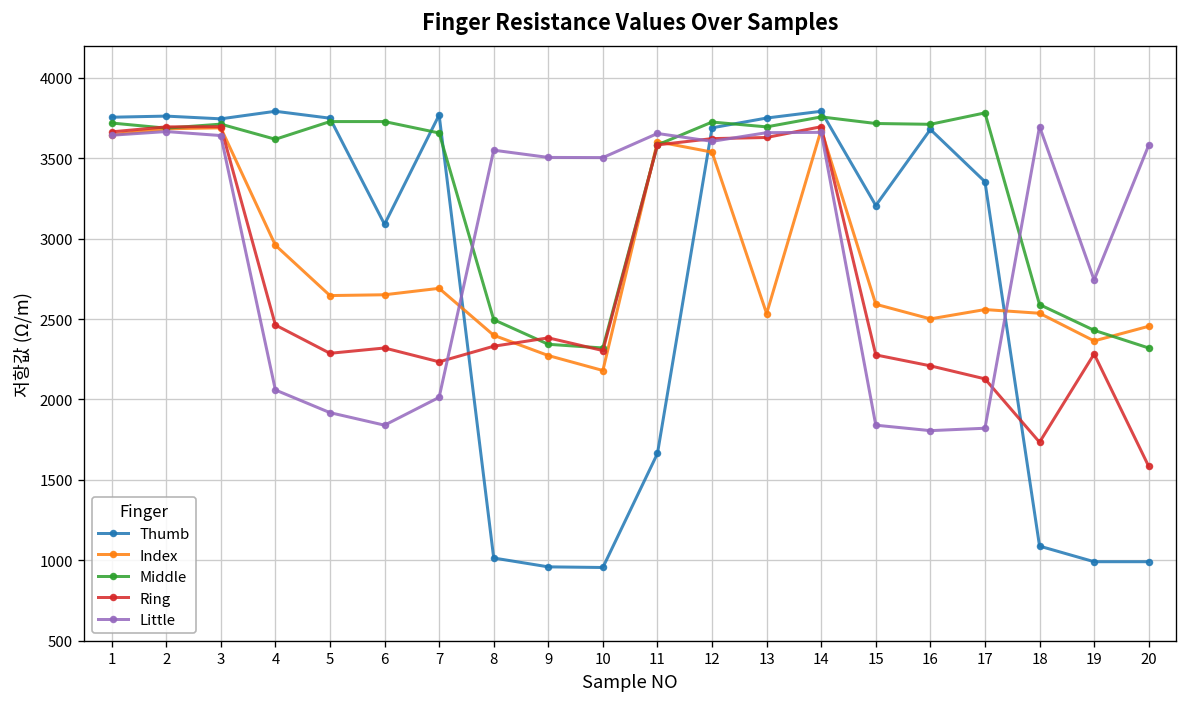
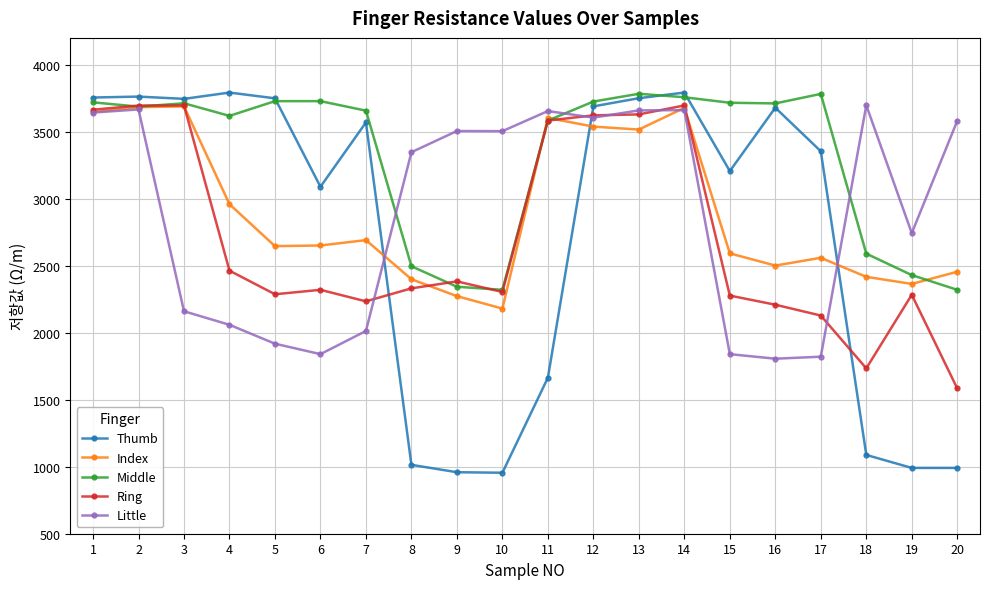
  {
    "Thumb": {
      "1": 3760,
      "2": 3760,
      "3": 3750,
      "4": 3790,
      "5": 3750,
      "6": 3090,
-     "7": 3770,
+     "7": 3570,
      "8": 1010,
      "9": 960,
      "10": 960,
      "11": 1660,
      "12": 3690,
      "13": 3750,
      "14": 3790,
      "15": 3210,
      "16": 3680,
      "17": 3350,
      "18": 1090,
      "19": 990,
      "20": 990
    },
    "Index": {
      "4": 2960,
      "5": 2650,
      "6": 2650,
      "7": 2690,
      "8": 2400,
      "9": 2270,
      "10": 2180,
      "11": 3600,
      "12": 3540,
-     "13": 2530,
+     "13": 3520,
      "15": 2590,
      "16": 2500,
      "17": 2560,
-     "18": 2540,
+     "18": 2420,
      "19": 2360,
      "20": 2460
    },
    "Middle": {
      "1": 3720,
      "4": 3620,
      "5": 3730,
      "6": 3730,
      "7": 3660,
      "8": 2500,
      "9": 2340,
      "12": 3730,
-     "13": 3700,
+     "13": 3780,
      "14": 3760,
      "15": 3720,
      "16": 3710,
      "17": 3780,
      "18": 2590,
      "19": 2430,
      "20": 2320
    },
    "Ring": {
      "4": 2460,
      "5": 2290,
      "6": 2320,
      "7": 2230,
      "8": 2330,
      "9": 2380,
      "13": 3630,
      "15": 2280,
      "16": 2210,
      "17": 2130,
      "18": 1730,
      "19": 2280,
      "20": 1580
    },
    "Little": {
-     "3": 3640,
+     "3": 2160,
      "4": 2060,
      "5": 1920,
      "6": 1840,
      "7": 2010,
-     "8": 3550,
+     "8": 3350,
      "9": 3510,
      "10": 3500,
      "11": 3650,
      "13": 3660,
      "15": 1840,
      "16": 1810,
      "17": 1820,
      "18": 3700,
      "19": 2740,
      "20": 3580
    }
  }
